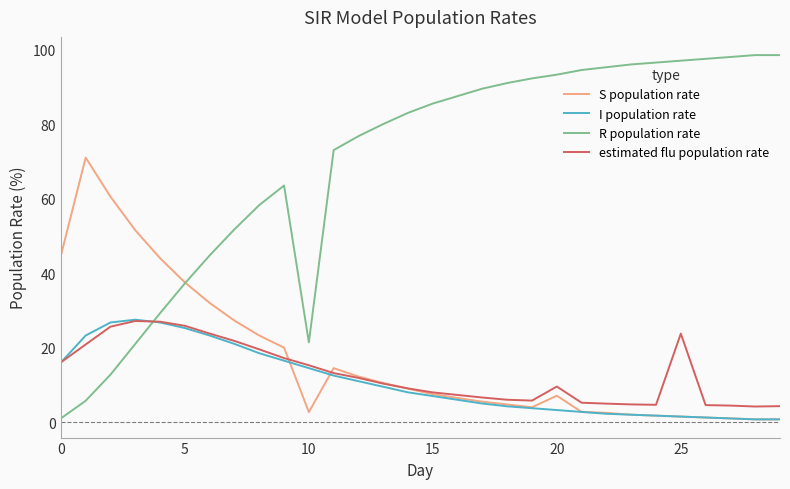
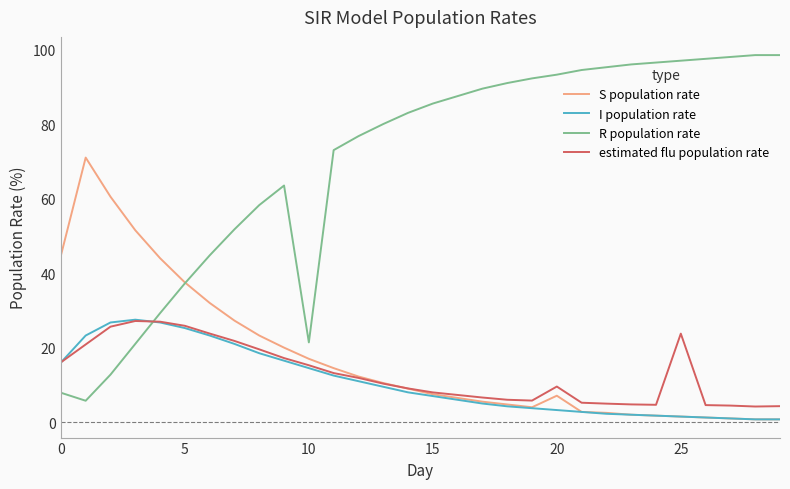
  {
    "S population rate": {
      "0": 45,
-     "10": 3,
+     "10": 17,
      "20": 7
    },
    "I population rate": {
      "10": 15,
      "20": 3
    },
    "R population rate": {
-     "0": 1,
+     "0": 8,
      "10": 21,
      "15": 86,
      "20": 93,
      "25": 97
    },
    "estimated flu population rate": {
      "10": 15,
      "20": 10,
      "25": 24
    }
  }
